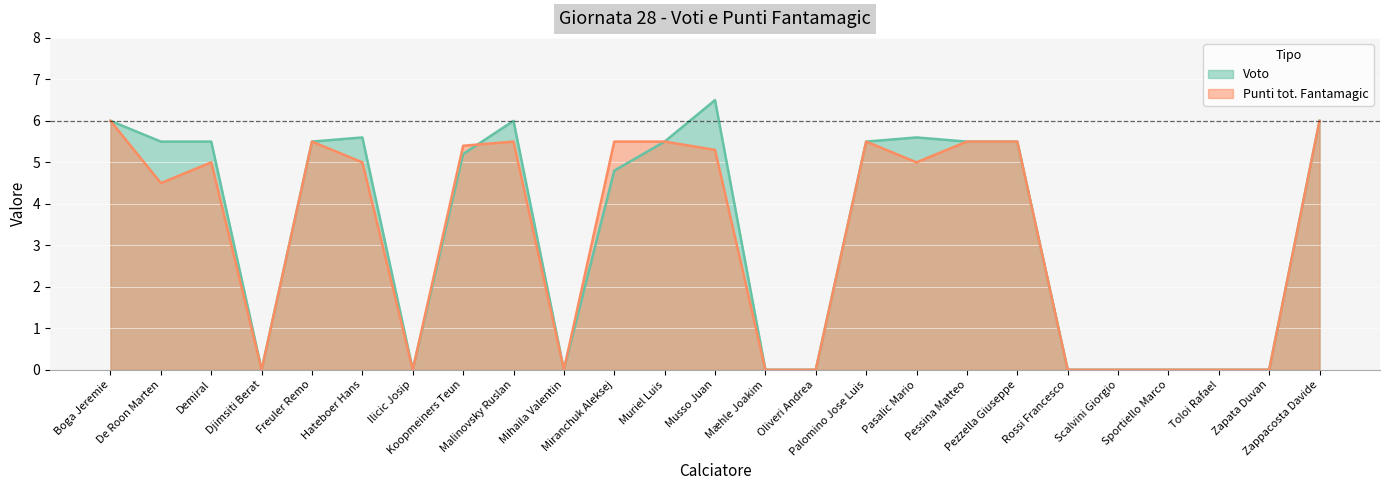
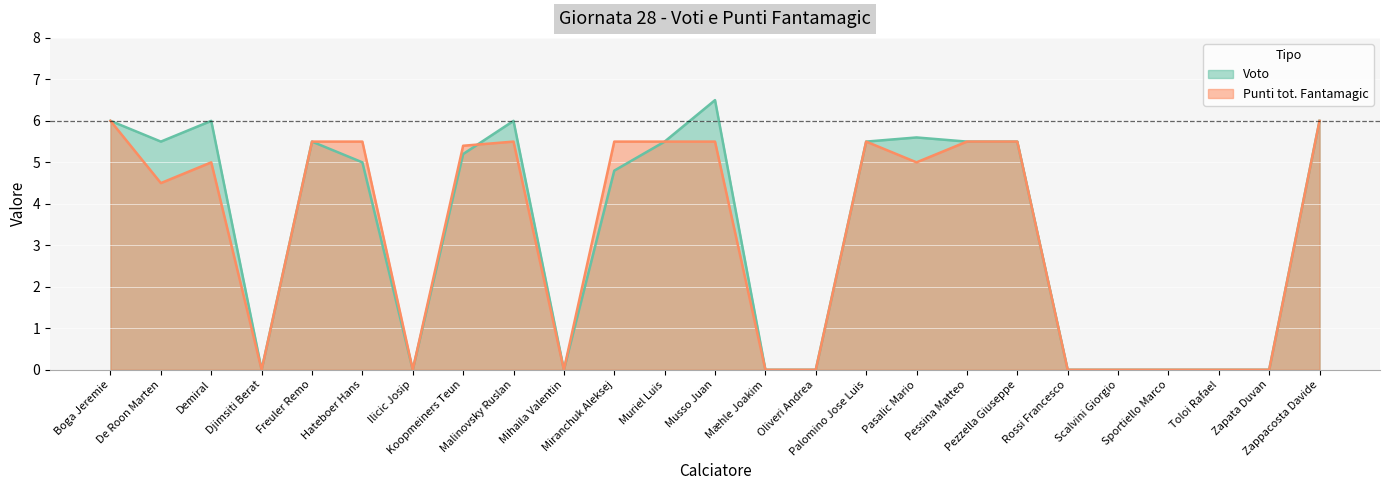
  {
    "Voto": {
      "De Roon Marten": 5.5,
-     "Demiral": 5.5,
-     "Hateboer Hans": 5.6,
+     "Demiral": 6.0,
+     "Hateboer Hans": 5.0,
      "Koopmeiners Teun": 5.2,
      "Malinovsky Ruslan": 6.0,
      "Miranchuk Aleksej": 4.8,
      "Musso Juan": 6.5,
      "Pasalic Mario": 5.6
    },
    "Punti tot. Fantamagic": {
      "De Roon Marten": 4.5,
      "Demiral": 5.0,
-     "Hateboer Hans": 5.0,
+     "Hateboer Hans": 5.5,
      "Koopmeiners Teun": 5.4,
      "Malinovsky Ruslan": 5.5,
      "Miranchuk Aleksej": 5.5,
-     "Musso Juan": 5.3,
+     "Musso Juan": 5.5,
      "Pasalic Mario": 5.0
    }
  }
